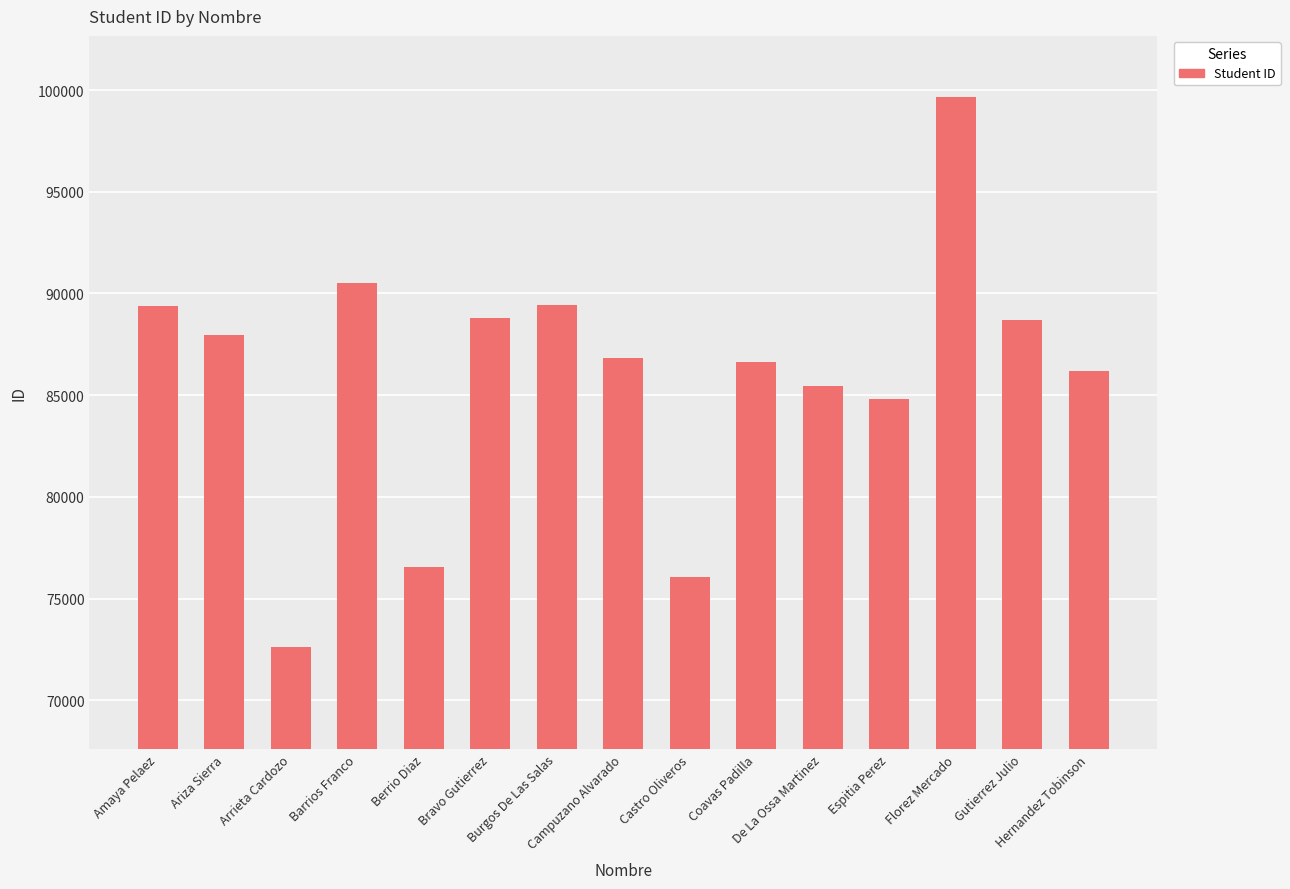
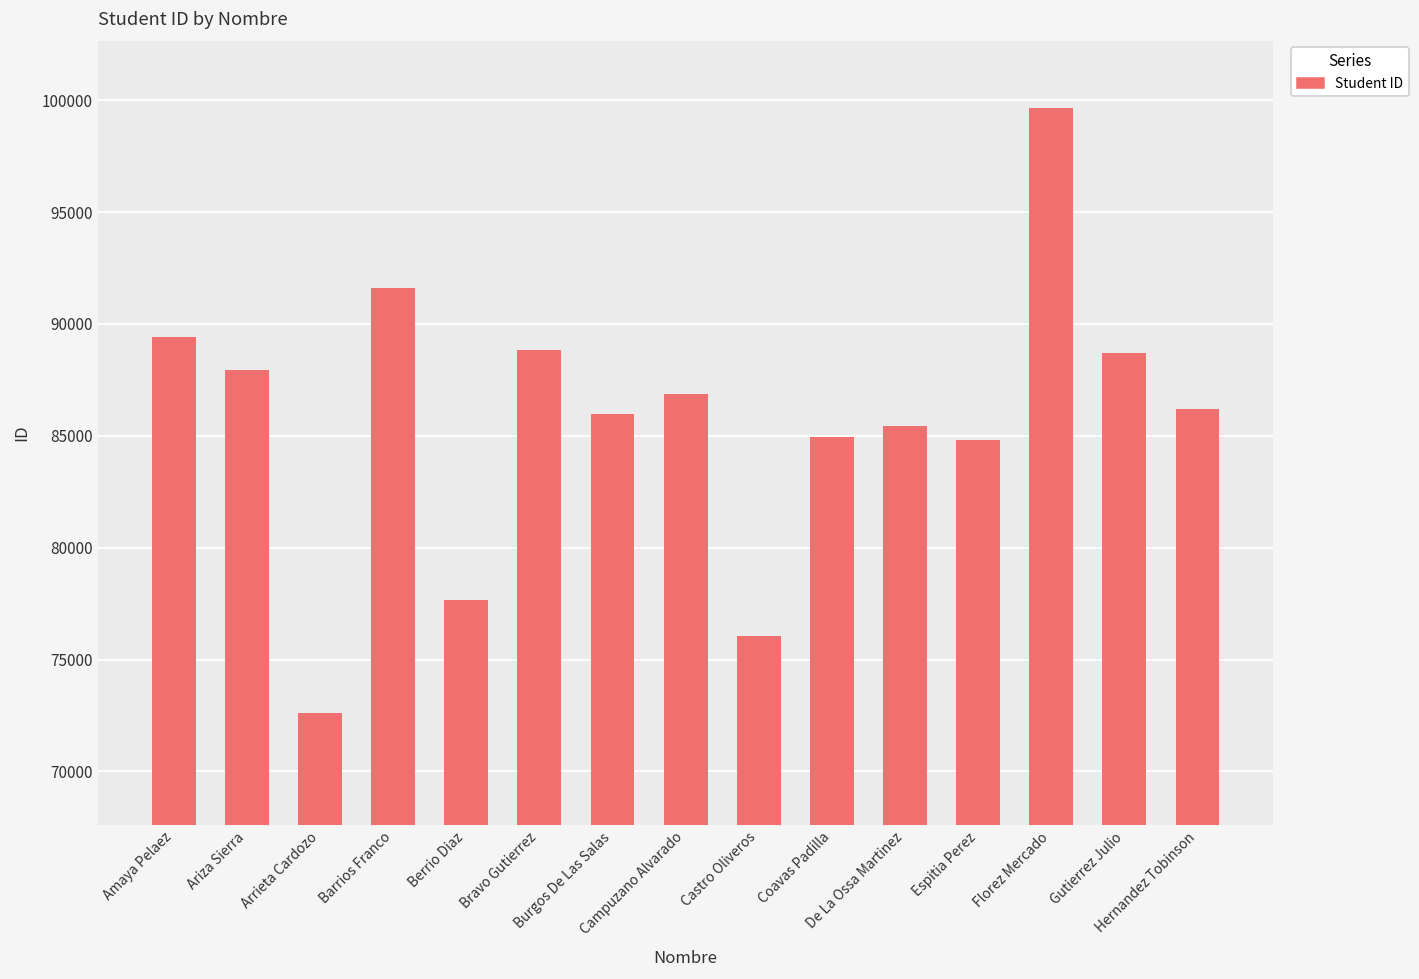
  {
    "Amaya Pelaez": 89400,
    "Ariza Sierra": 88000,
    "Arrieta Cardozo": 72600,
-   "Barrios Franco": 90500,
-   "Berrio Diaz": 76500,
+   "Barrios Franco": 91600,
+   "Berrio Diaz": 77600,
    "Bravo Gutierrez": 88800,
-   "Burgos De Las Salas": 89400,
+   "Burgos De Las Salas": 86000,
    "Campuzano Alvarado": 86900,
    "Castro Oliveros": 76100,
-   "Coavas Padilla": 86700,
+   "Coavas Padilla": 84900,
    "De La Ossa Martinez": 85400,
    "Espitia Perez": 84800,
    "Florez Mercado": 99700,
    "Gutierrez Julio": 88700,
    "Hernandez Tobinson": 86200
  }
